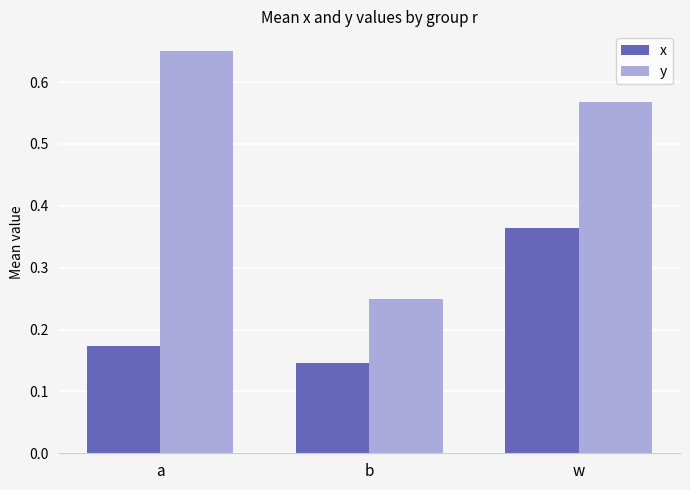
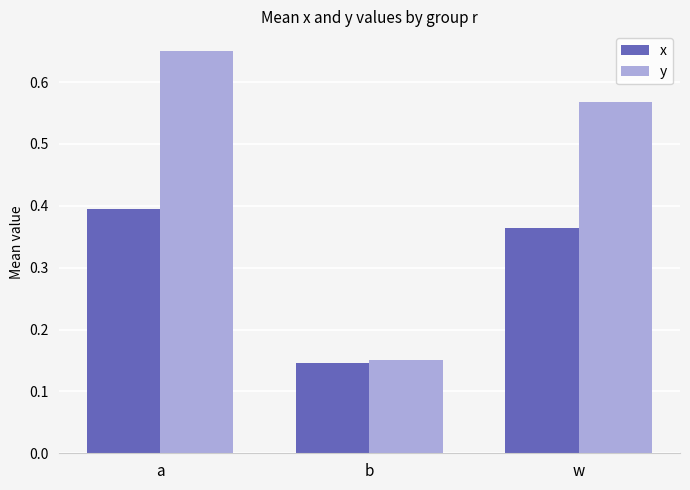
  {
    "x": {
-     "a": 0.17,
+     "a": 0.40,
      "b": 0.15,
      "w": 0.36
    },
    "y": {
      "a": 0.65,
-     "b": 0.25,
+     "b": 0.15,
      "w": 0.57
    }
  }
